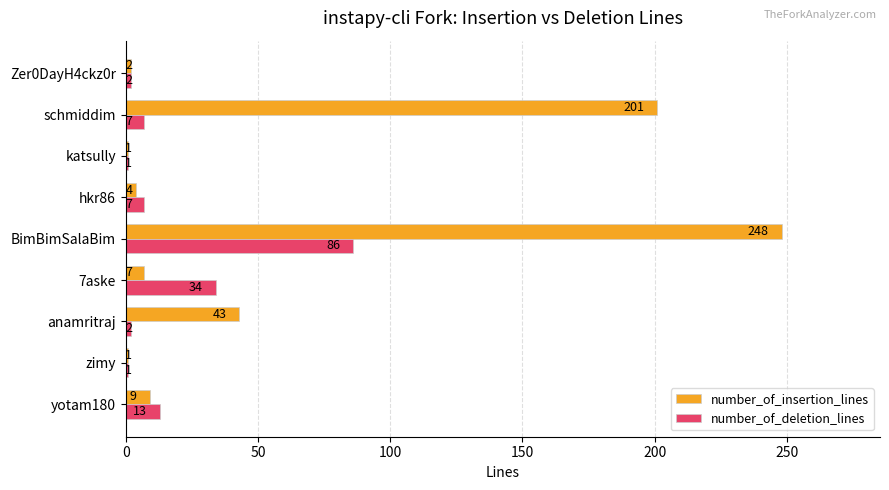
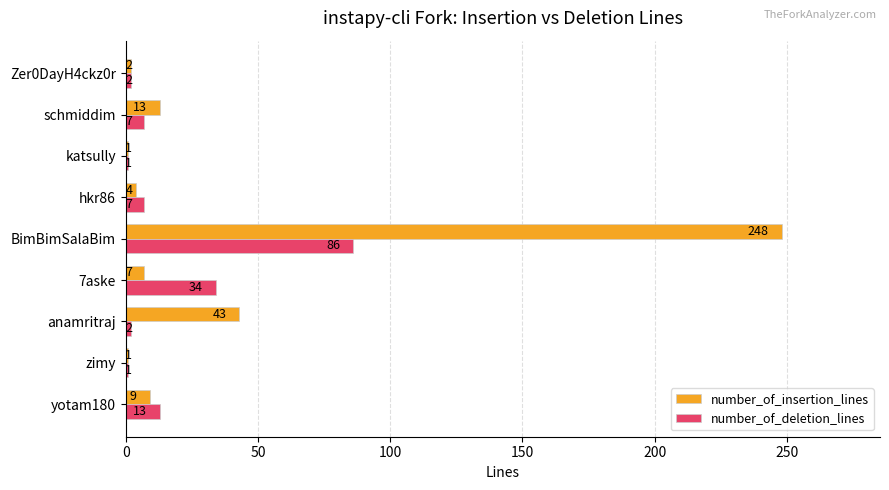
  {
    "number_of_insertion_lines": {
      "Zer0DayH4ckz0r": 2,
-     "schmiddim": 201,
+     "schmiddim": 13,
      "katsully": 1,
      "hkr86": 4,
      "BimBimSalaBim": 248,
      "7aske": 7,
      "anamritraj": 43,
      "zimy": 1,
      "yotam180": 9
    },
    "number_of_deletion_lines": {
      "Zer0DayH4ckz0r": 2,
      "schmiddim": 7,
      "katsully": 1,
      "hkr86": 7,
      "BimBimSalaBim": 86,
      "7aske": 34,
      "anamritraj": 2,
      "zimy": 1,
      "yotam180": 13
    }
  }
